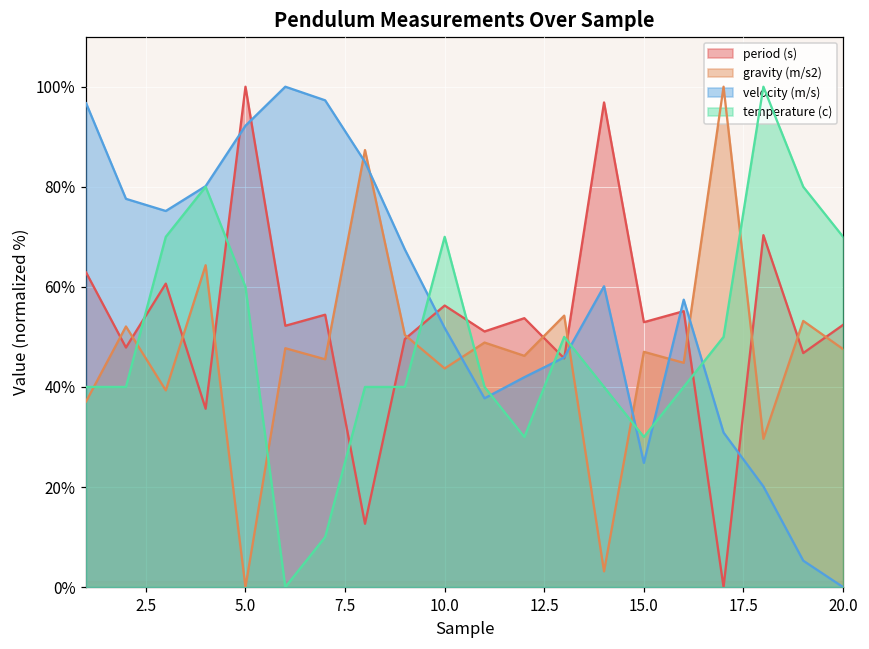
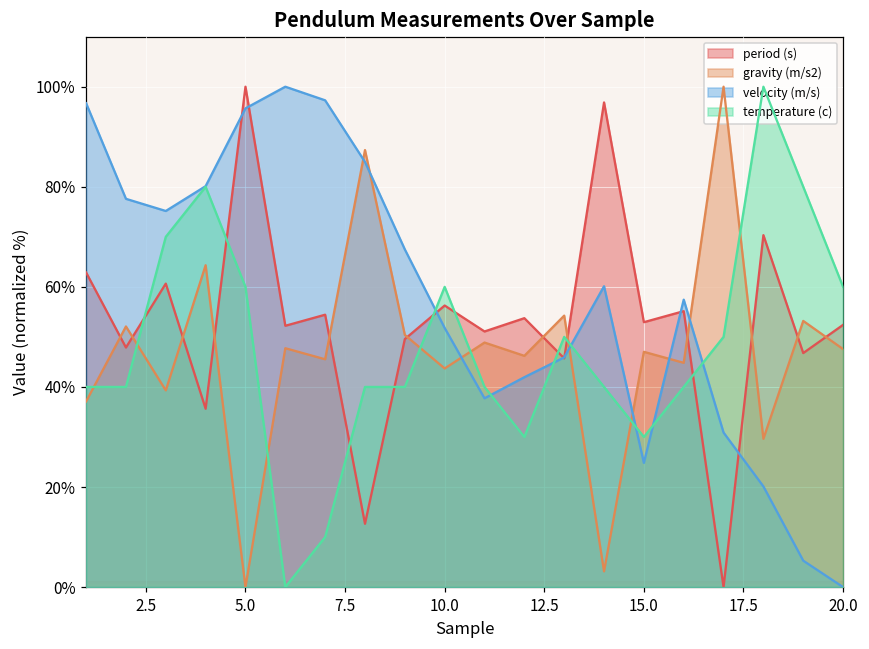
  {
    "velocity (m/s)": {
-     "5.0": "92%",
+     "5.0": "96%",
      "10.0": "52%",
      "15.0": "25%",
      "20.0": "0%"
    },
    "temperature (c)": {
      "5.0": "60%",
-     "10.0": "70%",
+     "10.0": "60%",
      "15.0": "30%",
-     "20.0": "70%"
+     "20.0": "60%"
    }
  }
